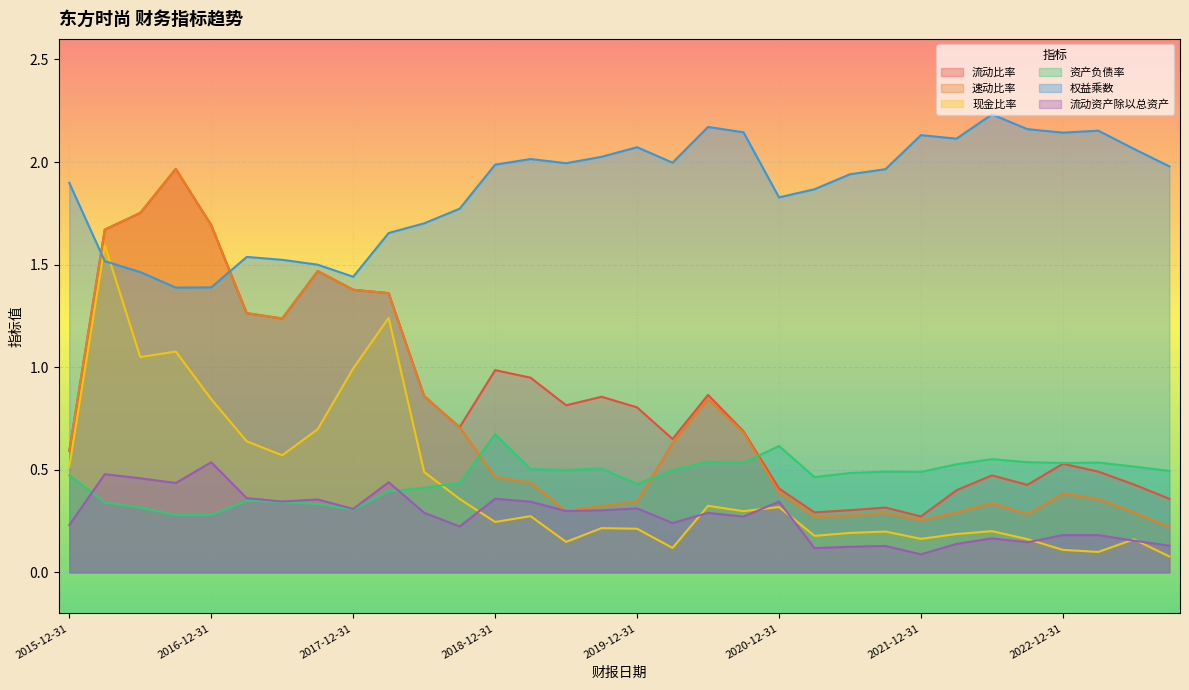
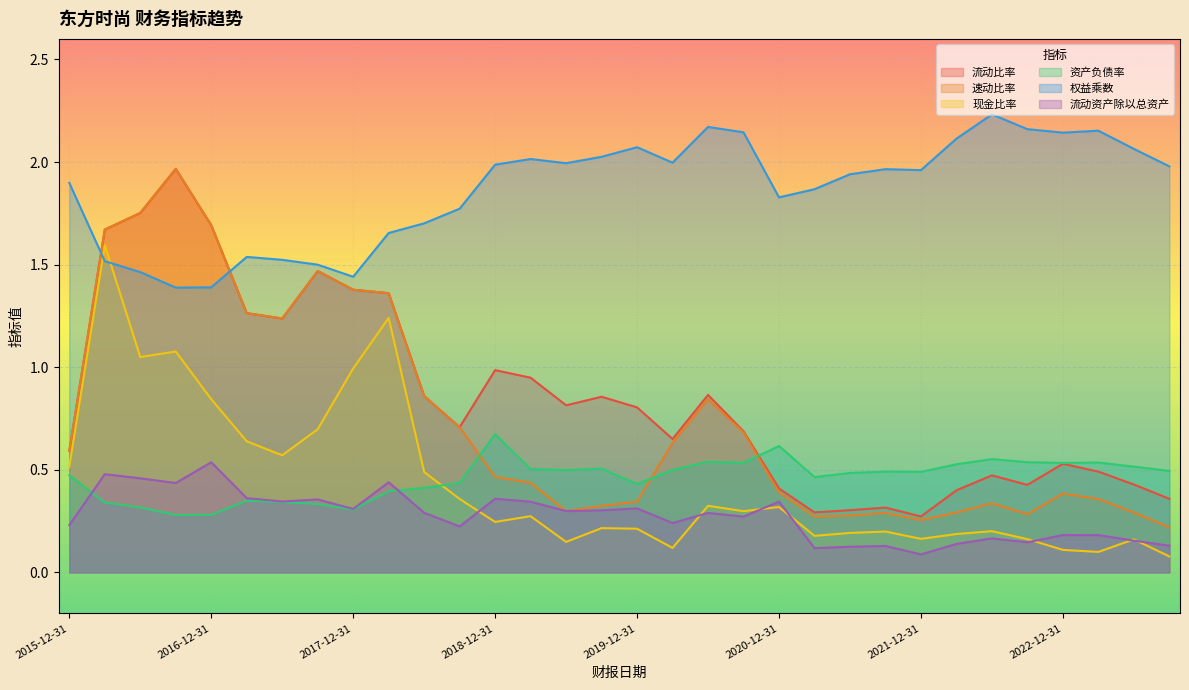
  {
    "资产负债率": {
      "2015-12-31": 0.47,
      "2016-12-31": 0.28,
      "2018-12-31": 0.67,
      "2019-12-31": 0.43,
      "2020-12-31": 0.62,
      "2021-12-31": 0.49
    },
    "权益乘数": {
      "2015-12-31": 1.90,
      "2016-12-31": 1.39,
      "2017-12-31": 1.44,
      "2018-12-31": 1.99,
      "2019-12-31": 2.07,
      "2020-12-31": 1.83,
-     "2021-12-31": 2.13,
+     "2021-12-31": 1.96,
      "2022-12-31": 2.14
    },
    "流动资产除以总资产": {
      "2015-12-31": 0.23,
      "2016-12-31": 0.54,
      "2018-12-31": 0.36,
      "2019-12-31": 0.31,
      "2020-12-31": 0.34,
      "2021-12-31": 0.09,
      "2022-12-31": 0.18
    }
  }
